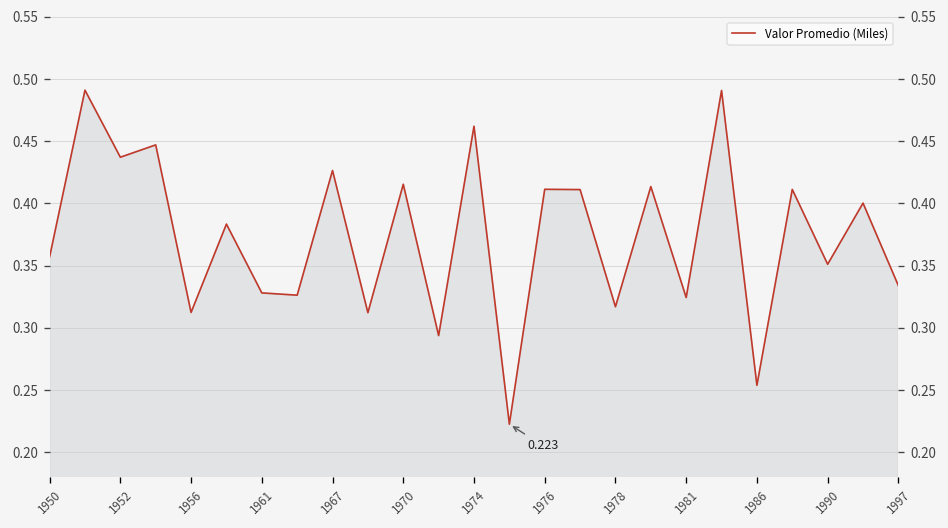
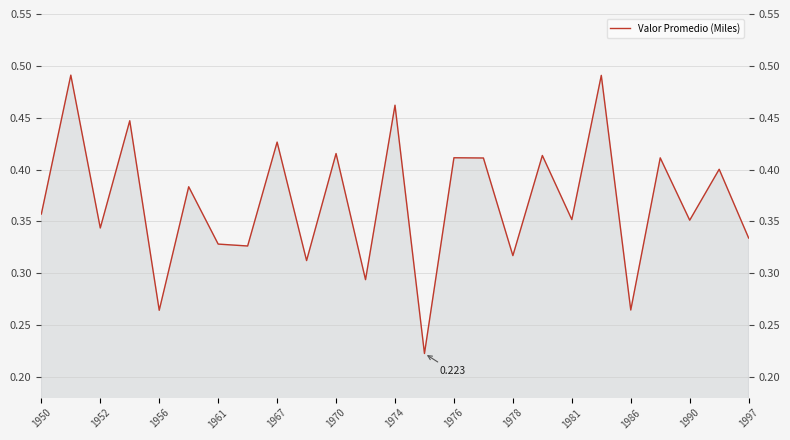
  {
    "1950": 0.357,
-   "1952": 0.437,
-   "1956": 0.312,
+   "1952": 0.344,
+   "1956": 0.264,
    "1961": 0.328,
    "1967": 0.426,
    "1970": 0.415,
    "1974": 0.462,
    "1976": 0.411,
    "1978": 0.317,
-   "1981": 0.324,
-   "1986": 0.254,
+   "1981": 0.352,
+   "1986": 0.265,
    "1990": 0.351,
    "1997": 0.334
  }
